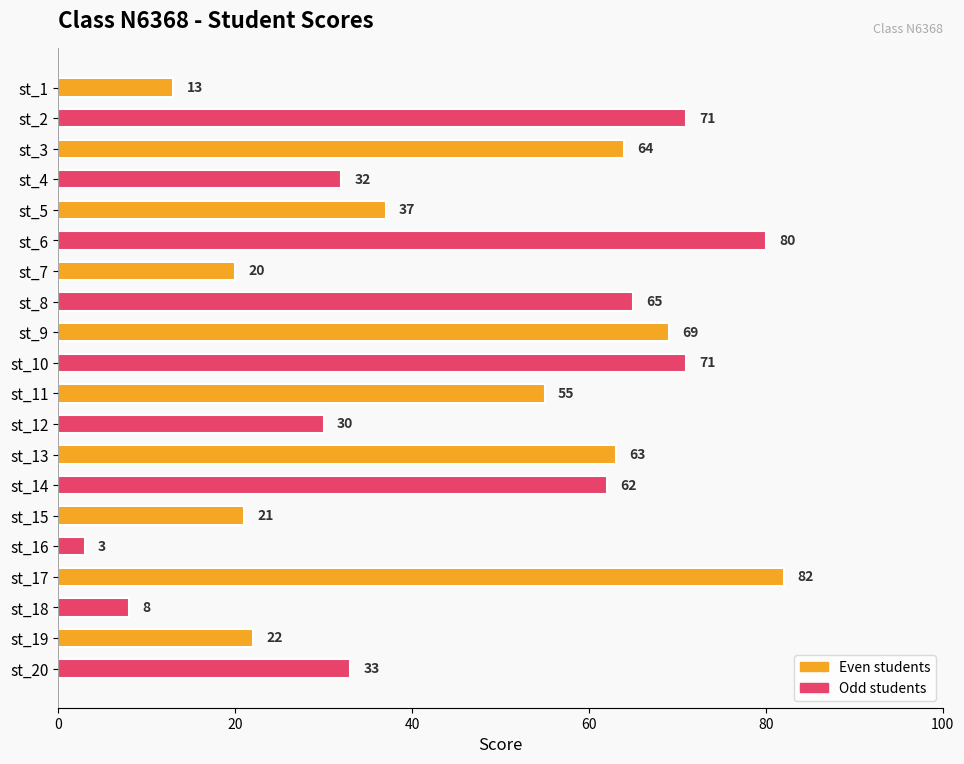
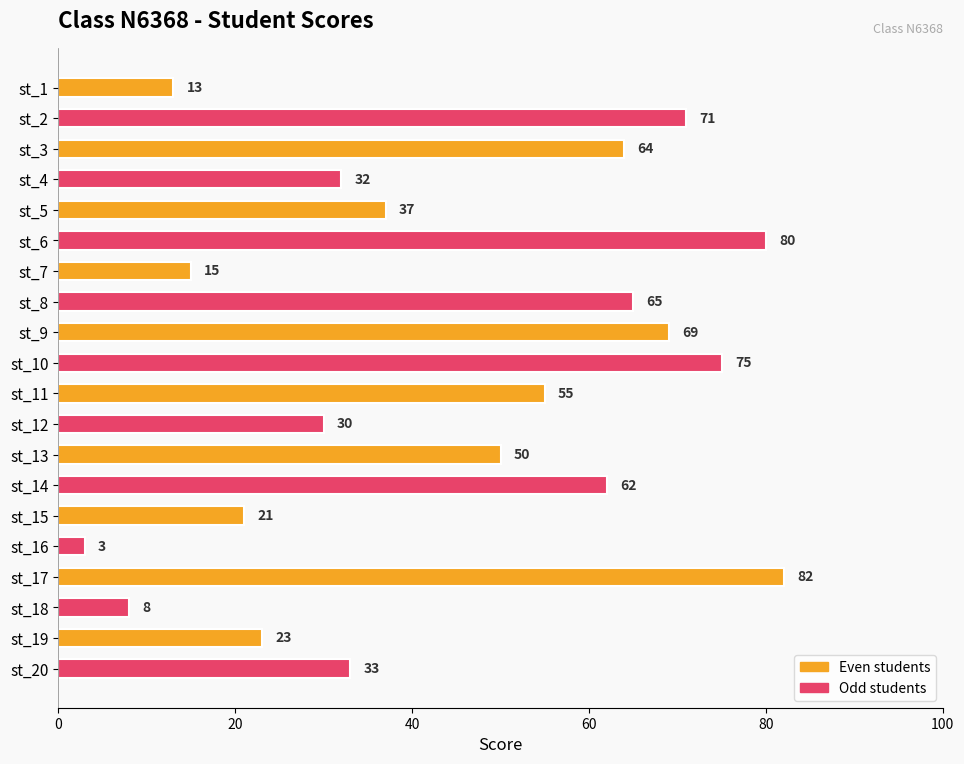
  {
    "st_1": 13,
    "st_2": 71,
    "st_3": 64,
    "st_4": 32,
    "st_5": 37,
    "st_6": 80,
-   "st_7": 20,
+   "st_7": 15,
    "st_8": 65,
    "st_9": 69,
-   "st_10": 71,
+   "st_10": 75,
    "st_11": 55,
    "st_12": 30,
-   "st_13": 63,
+   "st_13": 50,
    "st_14": 62,
    "st_15": 21,
    "st_16": 3,
    "st_17": 82,
    "st_18": 8,
-   "st_19": 22,
+   "st_19": 23,
    "st_20": 33
  }
